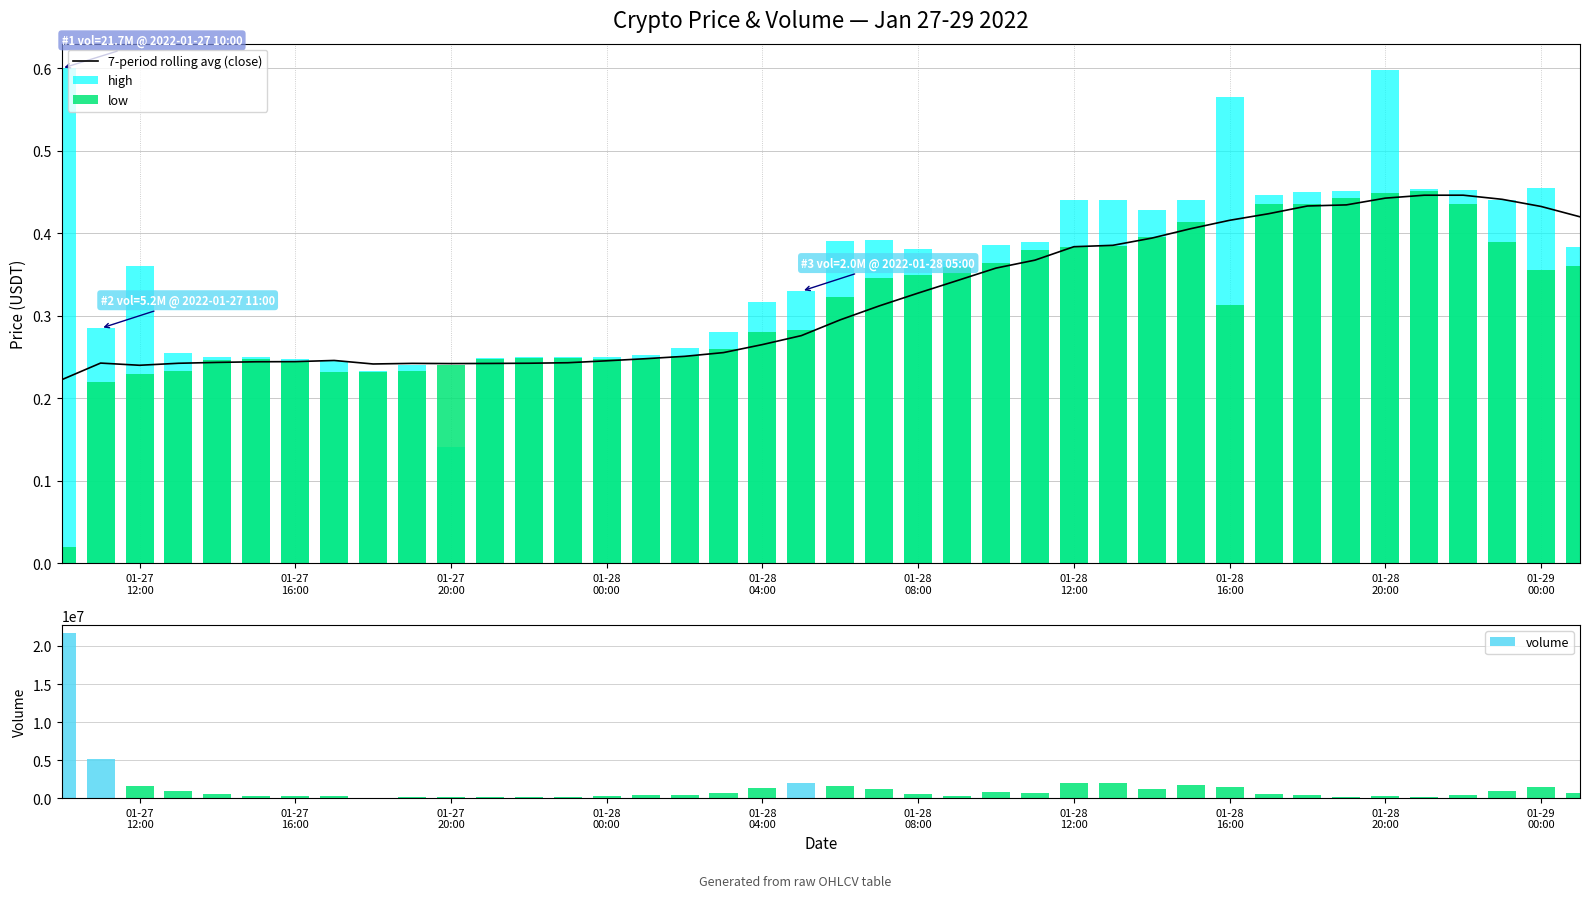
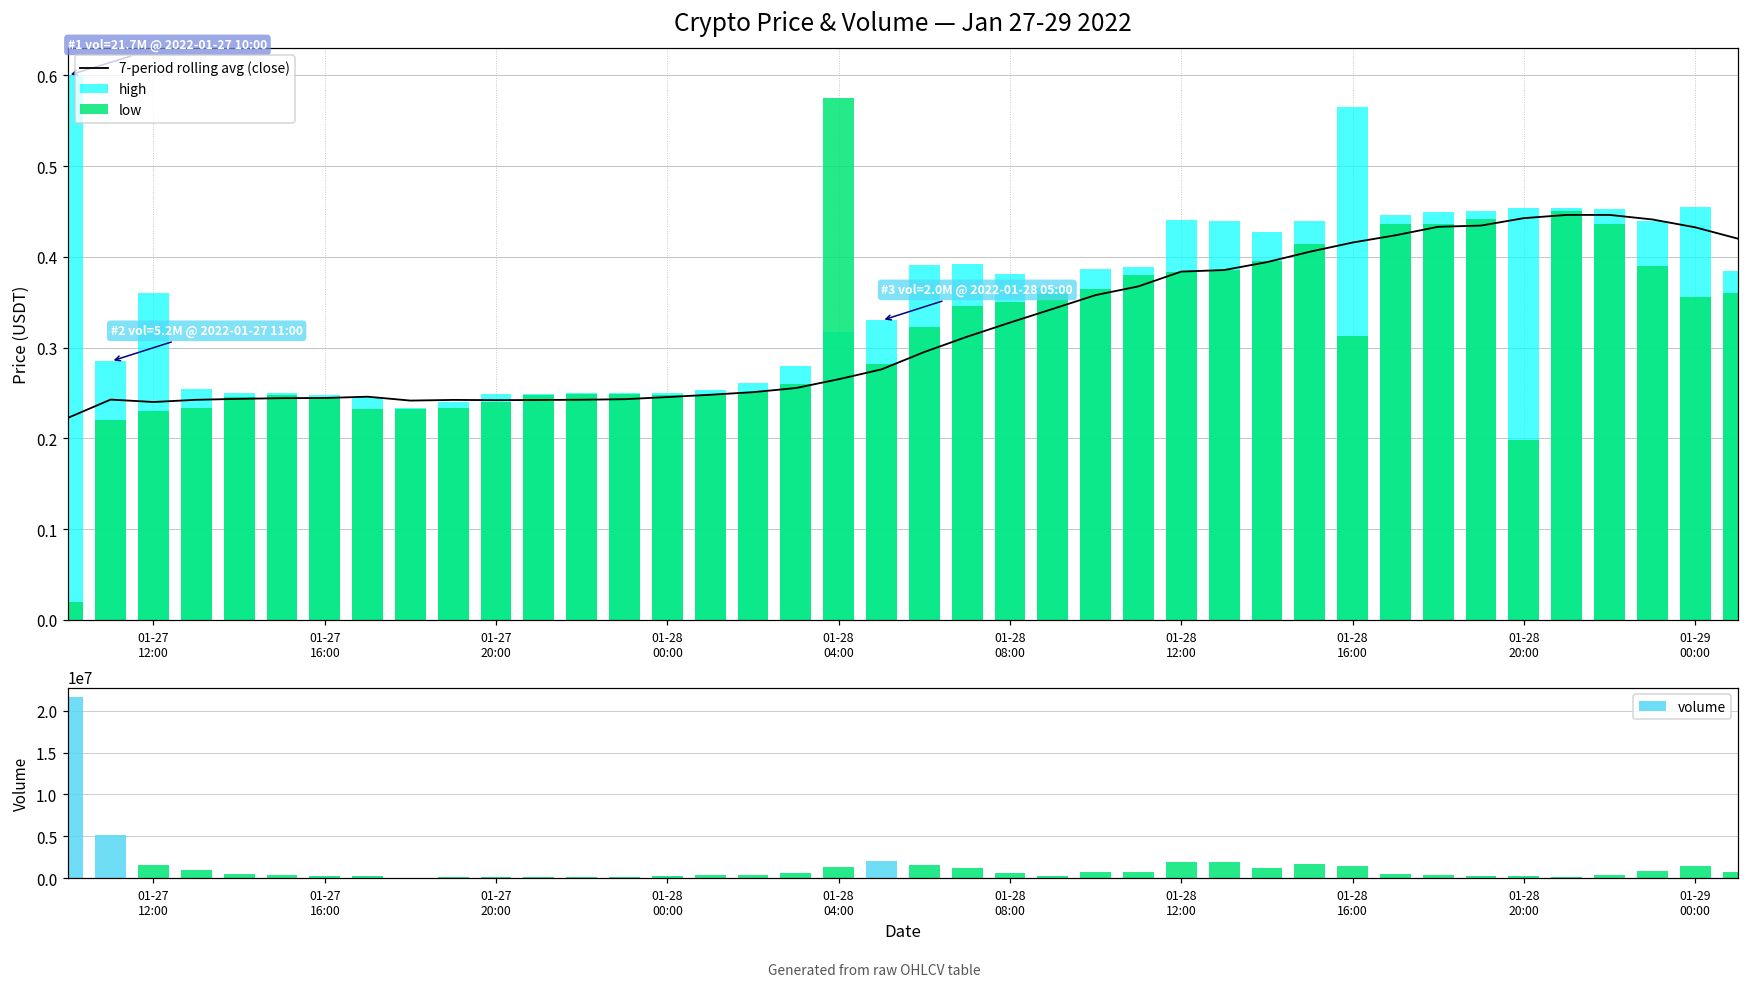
  {
    "Crypto Price & Volume — Jan 27-29 2022": {
      "7-period rolling avg (close)": {
        "01-27 12:00": 0.24,
        "01-27 16:00": 0.24,
        "01-27 20:00": 0.24,
        "01-28 00:00": 0.25,
        "01-28 04:00": 0.27,
        "01-28 12:00": 0.38,
        "01-28 16:00": 0.42,
        "01-28 20:00": 0.44,
        "01-29 00:00": 0.43
      },
      "high": {
        "01-27 12:00": 0.36,
        "01-27 16:00": 0.25,
-       "01-27 20:00": 0.14,
+       "01-27 20:00": 0.25,
        "01-28 00:00": 0.25,
        "01-28 12:00": 0.44,
        "01-28 16:00": 0.57,
-       "01-28 20:00": 0.60,
+       "01-28 20:00": 0.45,
        "01-29 00:00": 0.46
      },
      "low": {
        "01-28 00:00": 0.25,
-       "01-28 04:00": 0.28,
-       "01-28 20:00": 0.45
+       "01-28 04:00": 0.57,
+       "01-28 20:00": 0.20
      }
    }
  }
